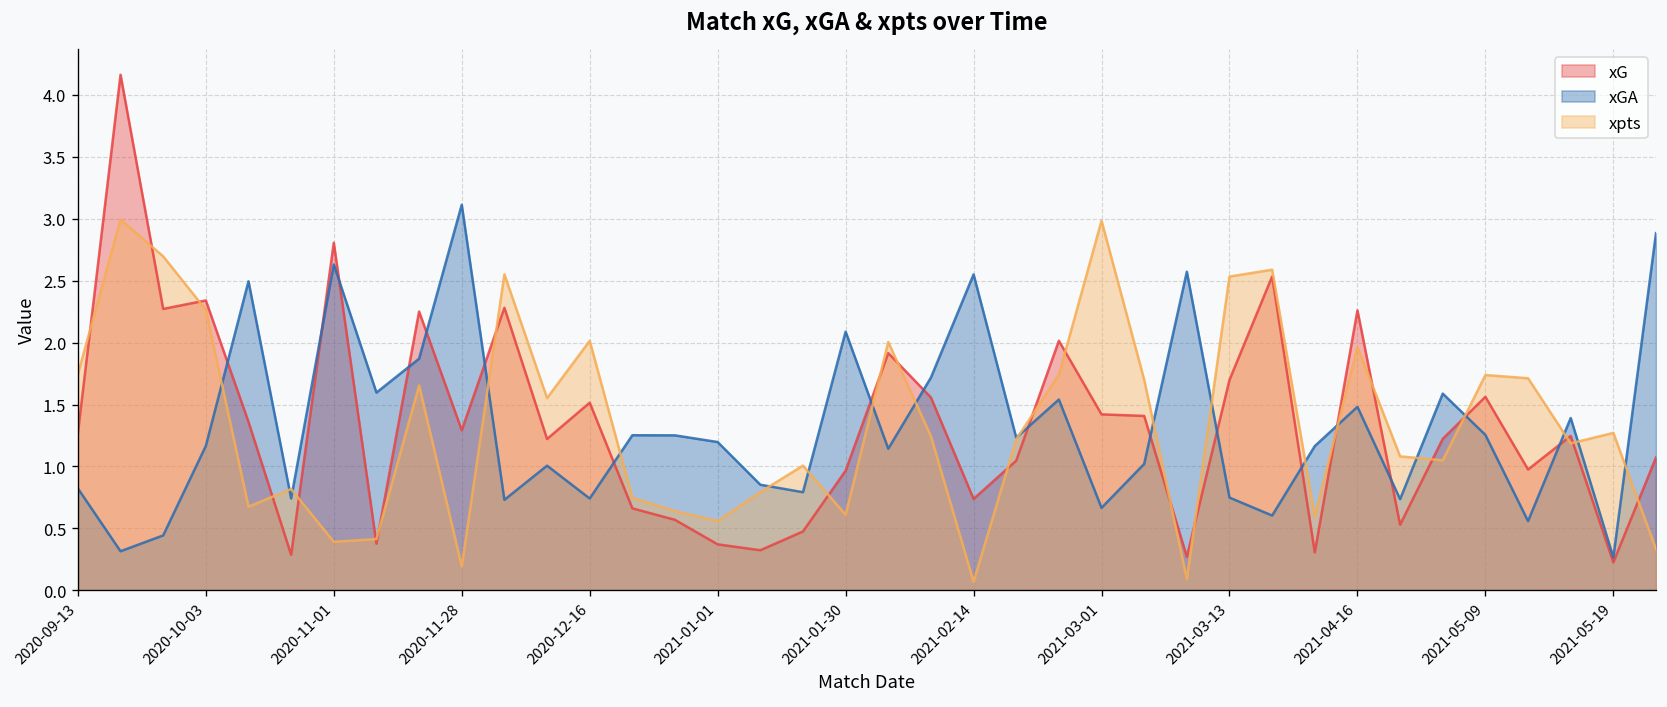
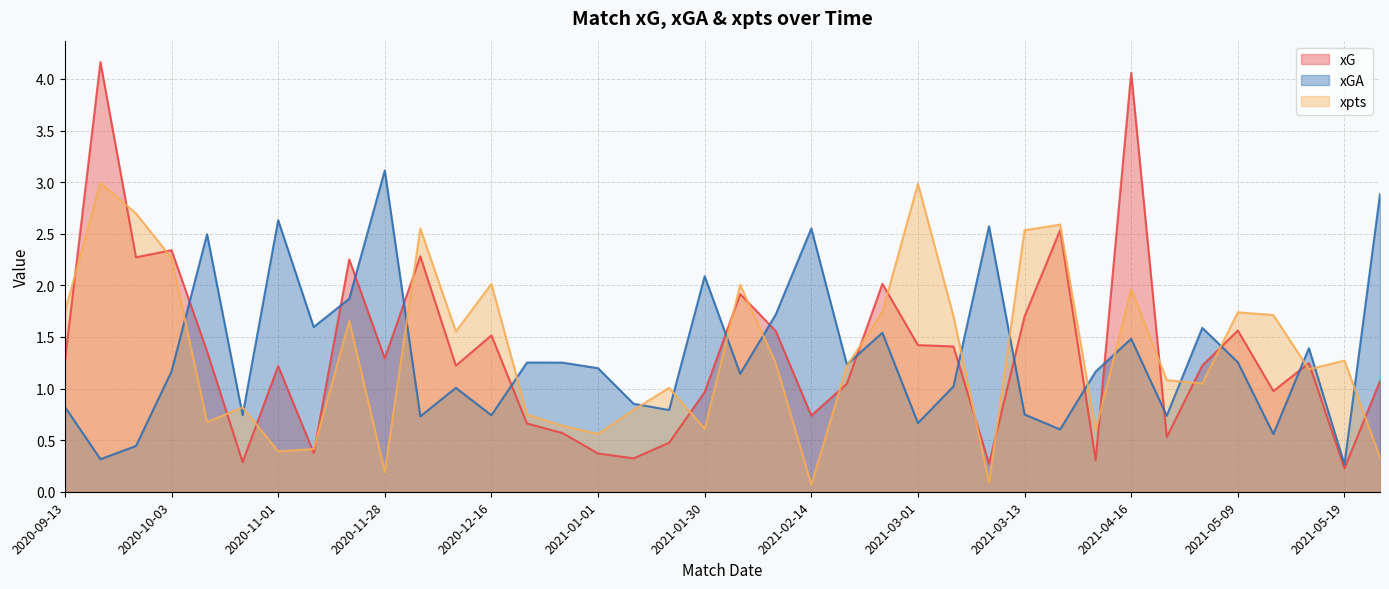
  {
    "xG": {
      "2020-09-13": 1.27,
      "2020-10-03": 2.34,
-     "2020-11-01": 2.81,
+     "2020-11-01": 1.22,
      "2020-11-28": 1.29,
      "2020-12-16": 1.51,
      "2021-01-01": 0.37,
      "2021-01-30": 0.97,
      "2021-02-14": 0.74,
      "2021-03-01": 1.42,
      "2021-03-13": 1.70,
-     "2021-04-16": 2.26,
+     "2021-04-16": 4.06,
      "2021-05-09": 1.56,
      "2021-05-19": 0.23
    },
    "xGA": {
      "2020-09-13": 0.82,
      "2020-10-03": 1.17,
      "2020-11-01": 2.63,
      "2020-11-28": 3.11,
      "2020-12-16": 0.74,
      "2021-01-01": 1.20,
      "2021-01-30": 2.09,
      "2021-02-14": 2.55,
      "2021-03-01": 0.67,
      "2021-03-13": 0.75,
      "2021-04-16": 1.48,
      "2021-05-09": 1.25,
      "2021-05-19": 0.27
    },
    "xpts": {
      "2020-09-13": 1.74,
      "2020-10-03": 2.26,
      "2020-11-01": 0.39,
      "2020-11-28": 0.19,
      "2020-12-16": 2.01,
      "2021-01-01": 0.56,
      "2021-01-30": 0.61,
      "2021-02-14": 0.07,
      "2021-03-01": 2.98,
      "2021-03-13": 2.53,
      "2021-04-16": 1.96,
      "2021-05-09": 1.74,
      "2021-05-19": 1.27
    }
  }
